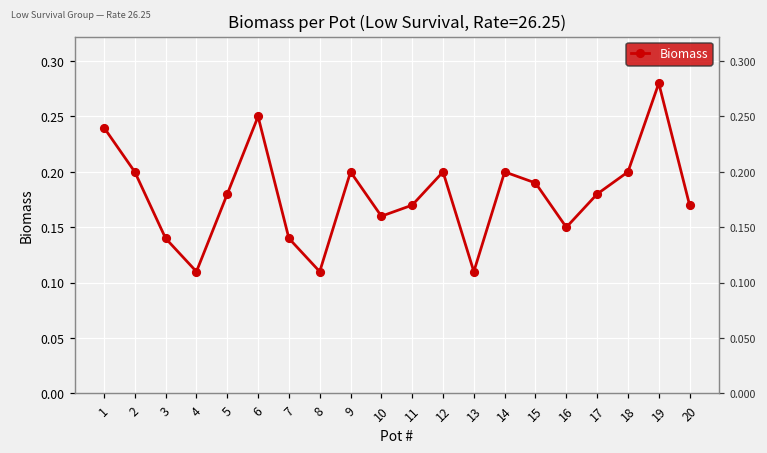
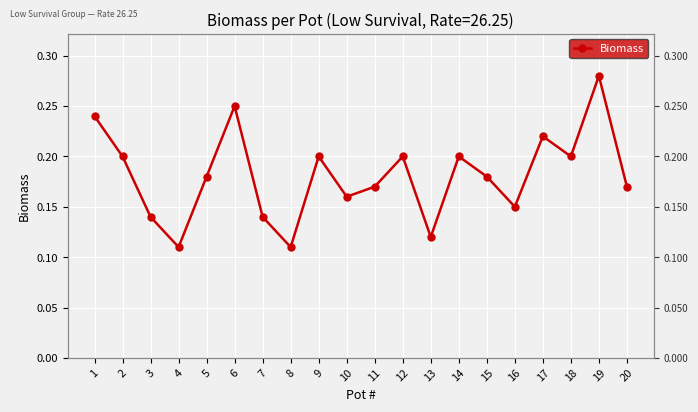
  {
    "1": 0.24,
    "2": 0.20,
    "3": 0.14,
    "4": 0.11,
    "5": 0.18,
    "6": 0.25,
    "7": 0.14,
    "8": 0.11,
    "9": 0.20,
    "10": 0.16,
    "11": 0.17,
    "12": 0.20,
-   "13": 0.11,
+   "13": 0.12,
    "14": 0.20,
-   "15": 0.19,
+   "15": 0.18,
    "16": 0.15,
-   "17": 0.18,
+   "17": 0.22,
    "18": 0.20,
    "19": 0.28,
    "20": 0.17
  }
